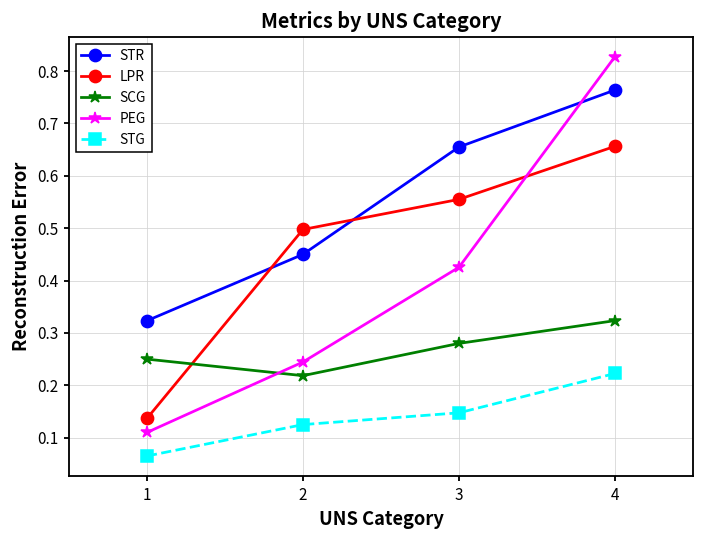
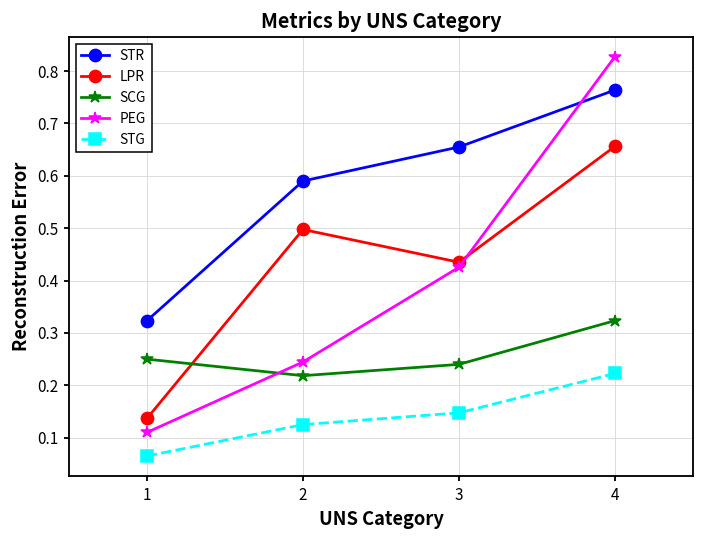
  {
    "STR": {
      "1": 0.32,
-     "2": 0.45,
+     "2": 0.59,
      "3": 0.66,
      "4": 0.76
    },
    "LPR": {
      "1": 0.14,
      "2": 0.50,
-     "3": 0.56,
+     "3": 0.44,
      "4": 0.66
    },
    "SCG": {
      "1": 0.25,
      "2": 0.22,
-     "3": 0.28,
+     "3": 0.24,
      "4": 0.32
    },
    "PEG": {
      "1": 0.11,
      "2": 0.24,
      "3": 0.43,
      "4": 0.83
    },
    "STG": {
      "1": 0.07,
      "2": 0.13,
      "3": 0.15,
      "4": 0.22
    }
  }
